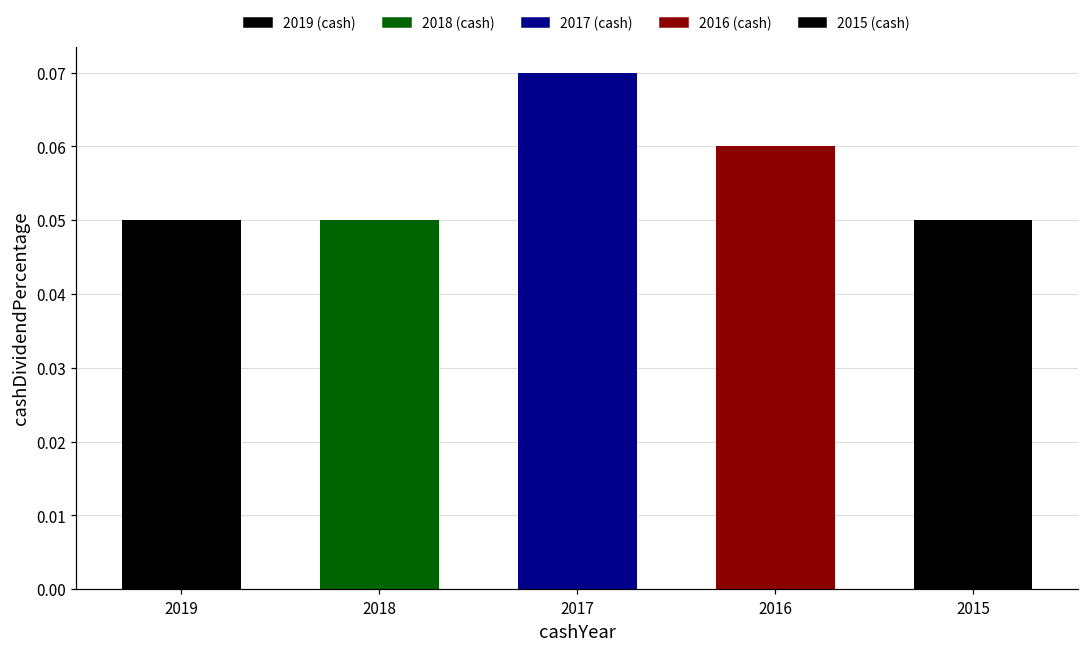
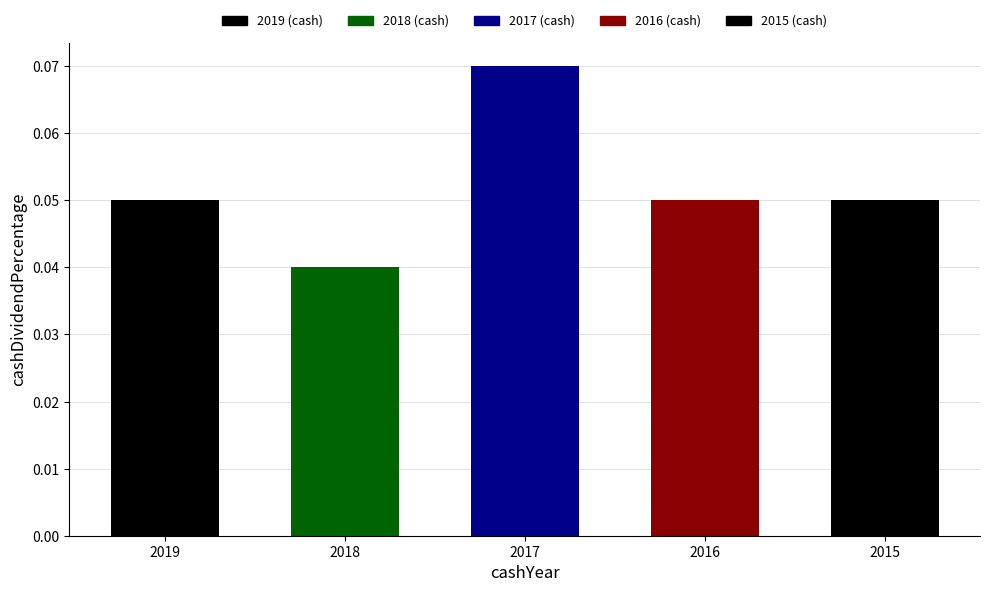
  {
    "2019": 0.05,
-   "2018": 0.05,
+   "2018": 0.04,
    "2017": 0.07,
-   "2016": 0.06,
+   "2016": 0.05,
    "2015": 0.05
  }
